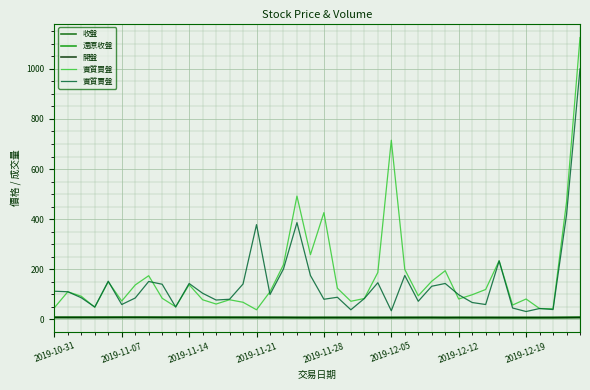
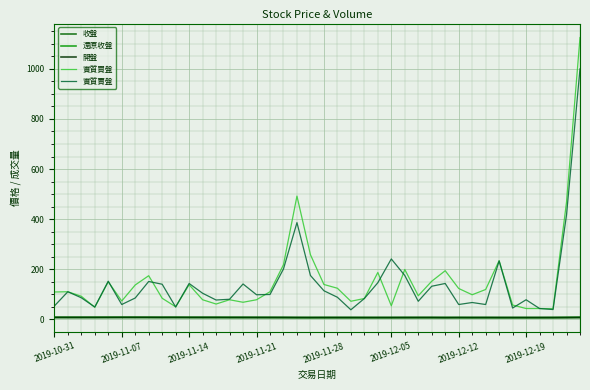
  {
    "實質買盤": {
-     "2019-10-31": 50,
+     "2019-10-31": 110,
      "2019-11-07": 70,
-     "2019-11-21": 40,
-     "2019-11-28": 430,
-     "2019-12-05": 720,
-     "2019-12-12": 80,
-     "2019-12-19": 80
+     "2019-11-21": 80,
+     "2019-11-28": 140,
+     "2019-12-05": 50,
+     "2019-12-12": 120,
+     "2019-12-19": 40
    },
    "實質賣盤": {
-     "2019-10-31": 110,
+     "2019-10-31": 50,
      "2019-11-07": 60,
-     "2019-11-21": 380,
-     "2019-11-28": 80,
-     "2019-12-05": 30,
-     "2019-12-12": 100,
-     "2019-12-19": 30
+     "2019-11-21": 100,
+     "2019-11-28": 110,
+     "2019-12-05": 240,
+     "2019-12-12": 60,
+     "2019-12-19": 80
    }
  }
